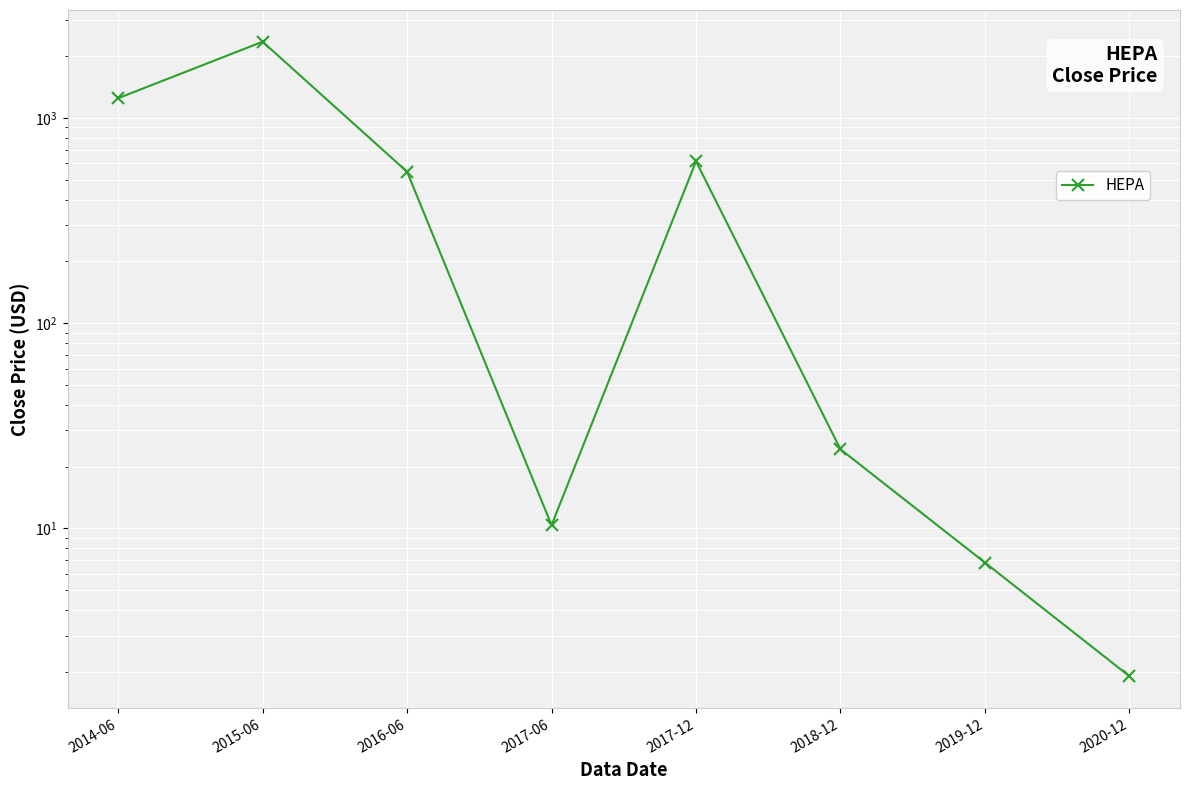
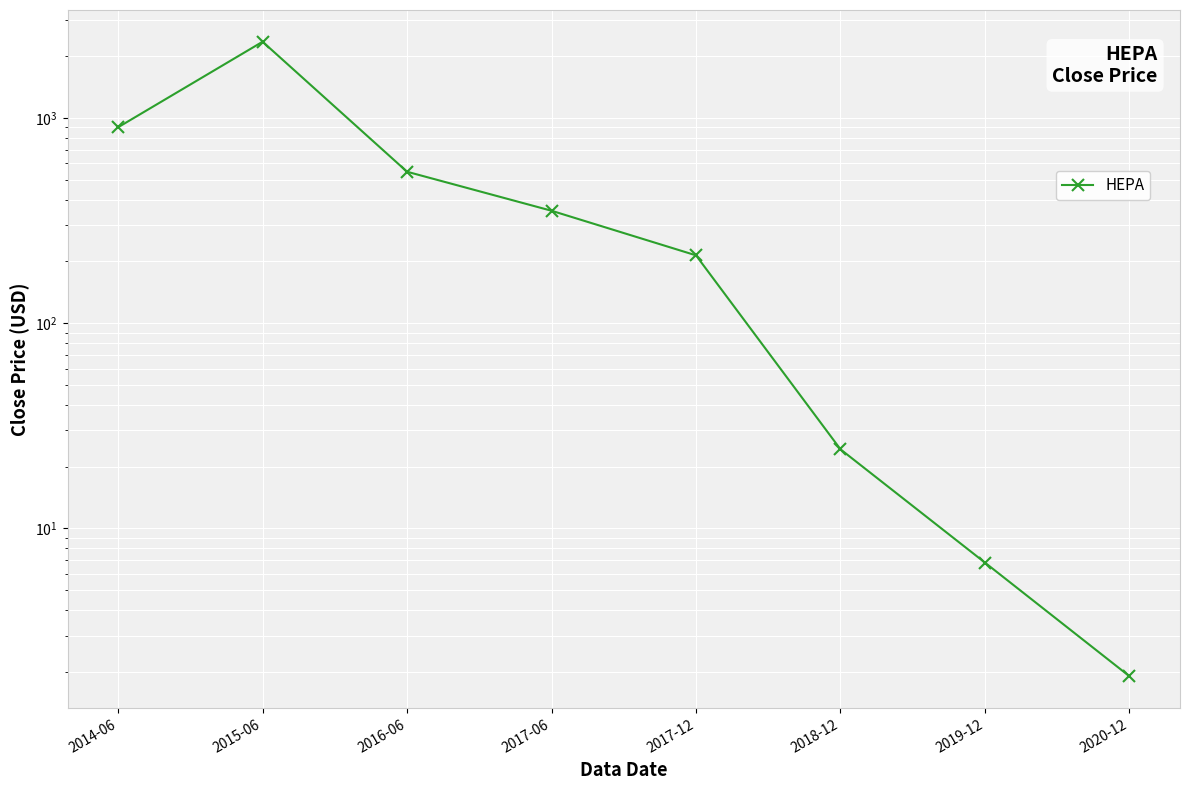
  {
-   "2014-06": 1200,
+   "2014-06": 900,
    "2015-06": 2400,
    "2016-06": 550,
-   "2017-06": 10,
-   "2017-12": 610,
+   "2017-06": 350,
+   "2017-12": 210,
    "2018-12": 24,
    "2019-12": 6.8,
    "2020-12": 1.9
  }
